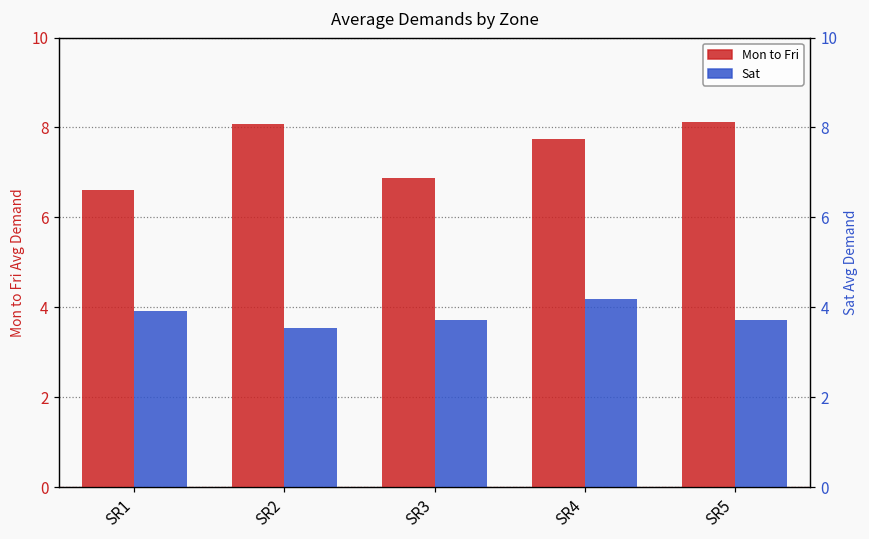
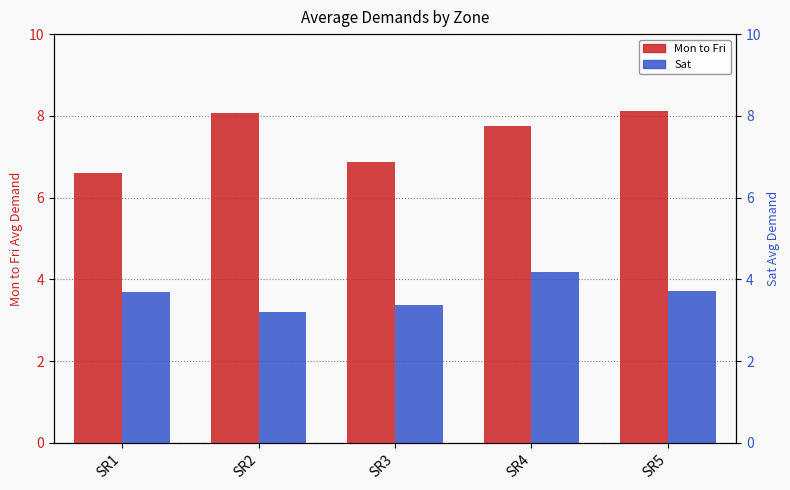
  {
    "Mon to Fri": {
      "SR1": 6.6,
      "SR2": 8.1,
      "SR3": 6.9,
      "SR4": 7.7,
      "SR5": 8.1
    },
    "Sat": {
-     "SR1": 3.9,
-     "SR2": 3.5,
-     "SR3": 3.7,
+     "SR1": 3.7,
+     "SR2": 3.2,
+     "SR3": 3.4,
      "SR4": 4.2,
      "SR5": 3.7
    }
  }
